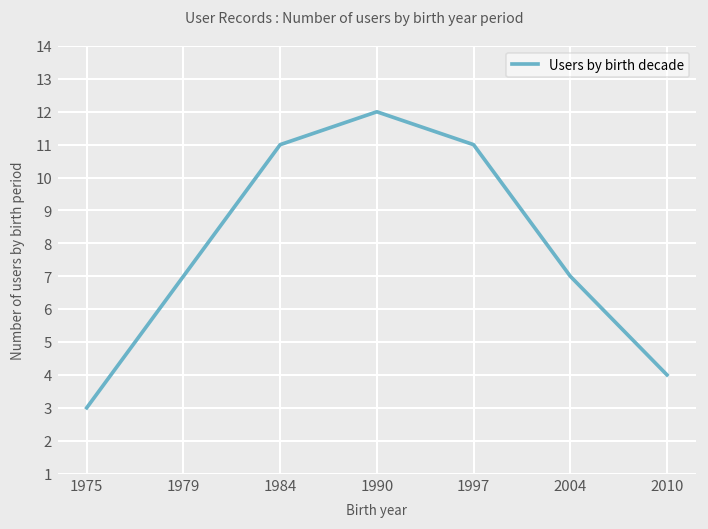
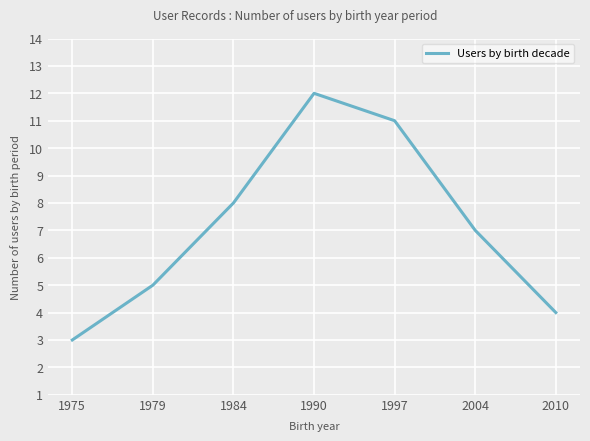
  {
    "1975": 3,
-   "1979": 7,
-   "1984": 11,
+   "1979": 5,
+   "1984": 8,
    "1990": 12,
    "1997": 11,
    "2004": 7,
    "2010": 4
  }
